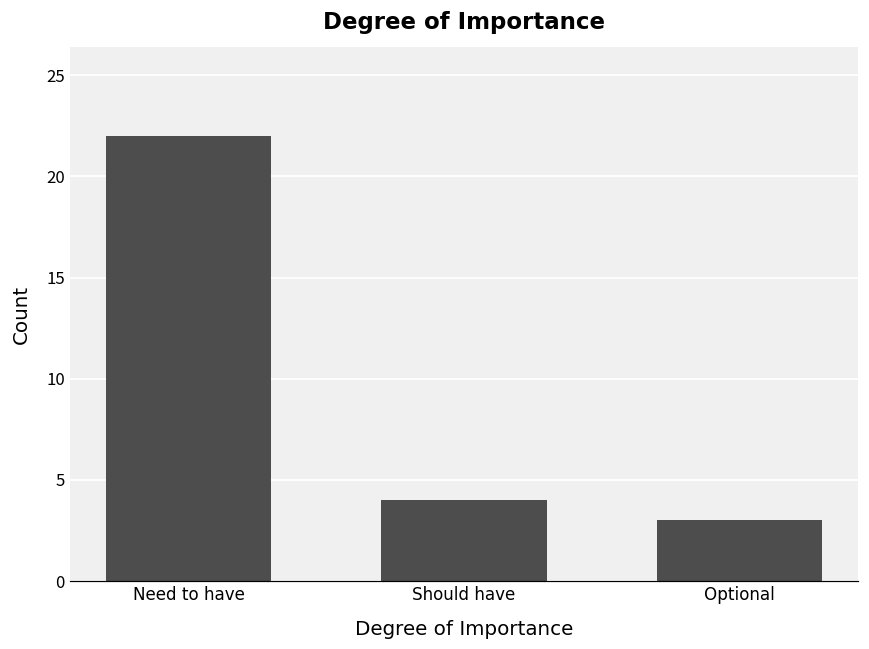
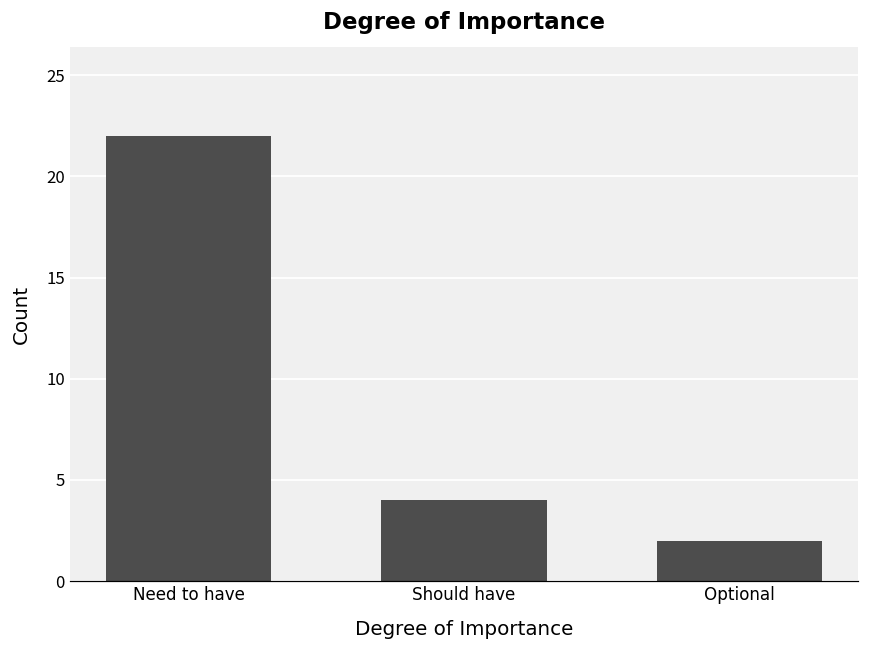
  {
    "Need to have": 22,
    "Should have": 4,
-   "Optional": 3
+   "Optional": 2
  }
